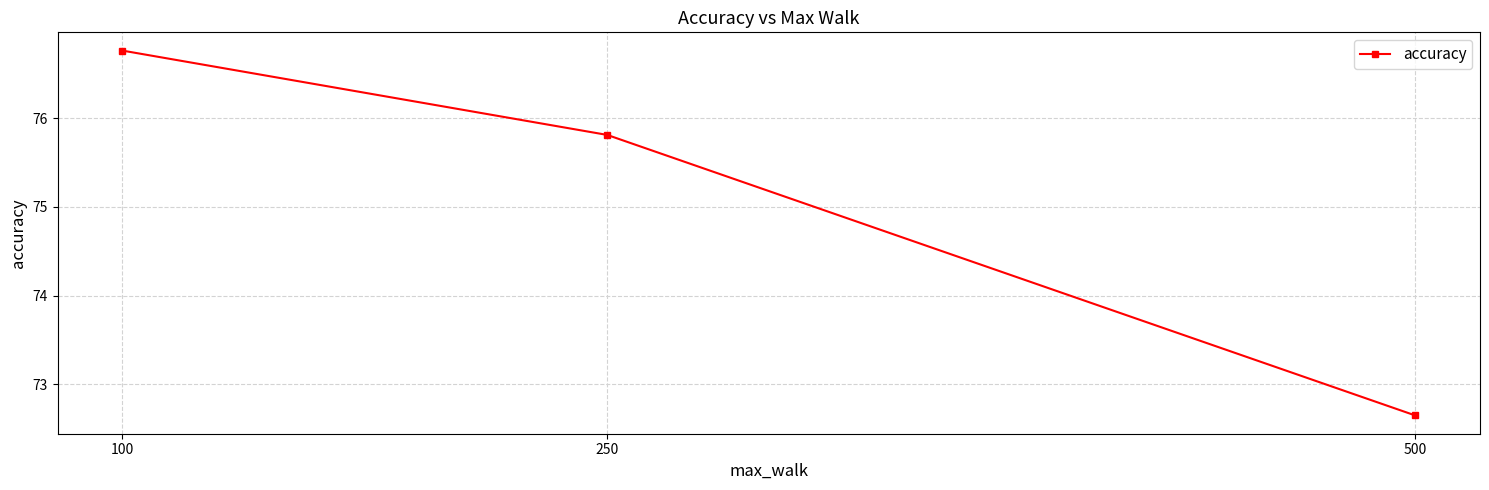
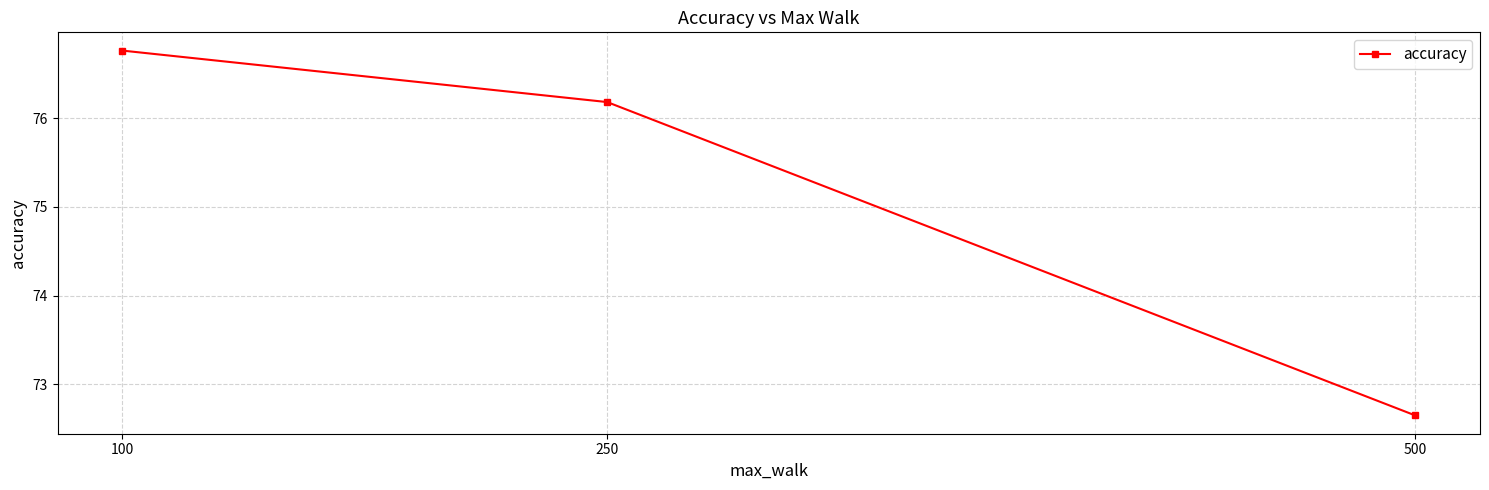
  {
    "100": 76.8,
-   "250": 75.8,
+   "250": 76.2,
    "500": 72.7
  }
